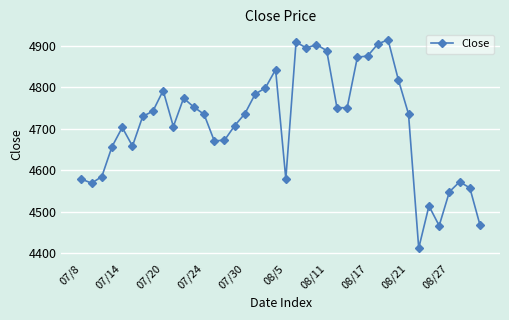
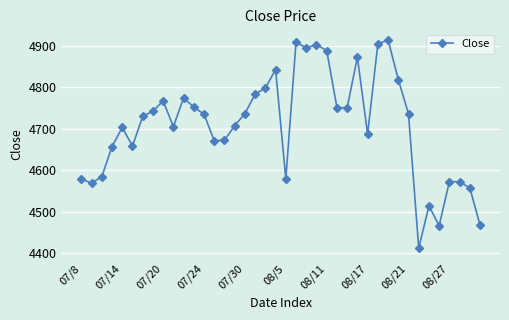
  {
    "07/8": 4580,
    "07/14": 4700,
-   "07/20": 4790,
+   "07/20": 4770,
    "07/24": 4740,
    "07/30": 4740,
    "08/5": 4580,
    "08/11": 4890,
-   "08/17": 4880,
+   "08/17": 4690,
    "08/21": 4740,
-   "08/27": 4550
+   "08/27": 4570
  }
